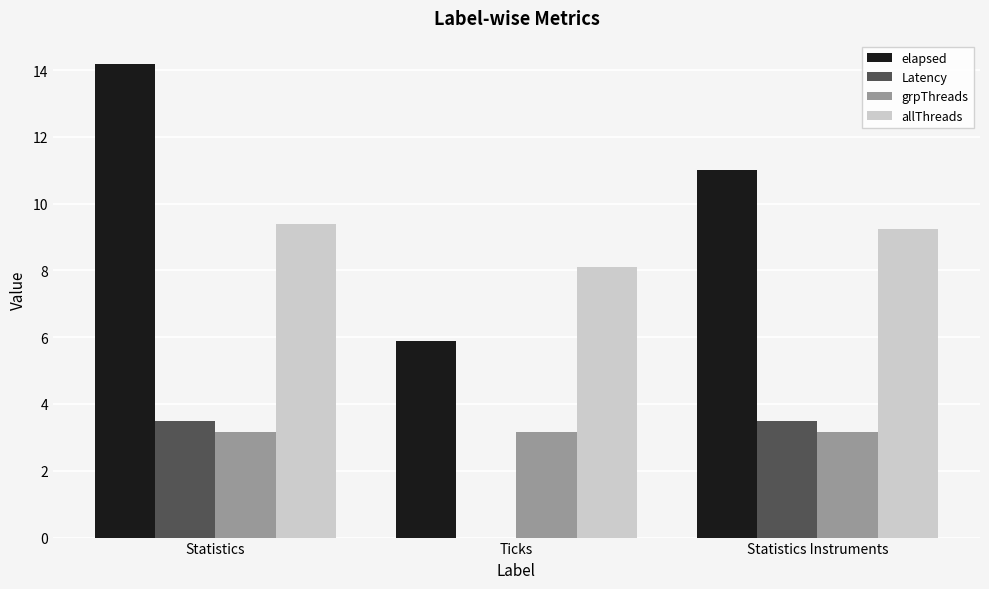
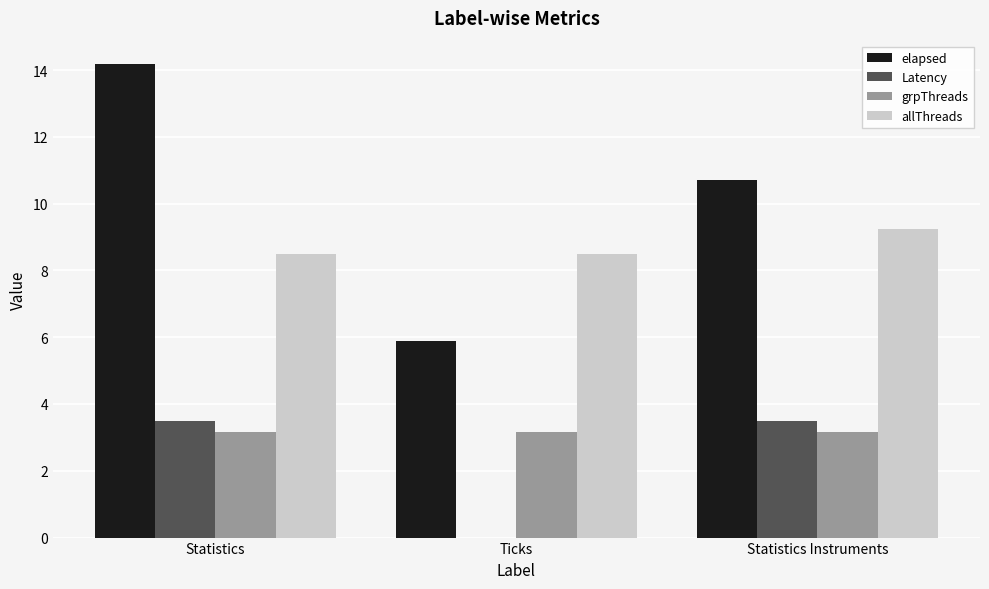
  {
    "elapsed": {
      "Statistics": 14.2,
      "Ticks": 5.9,
-     "Statistics Instruments": 11.0
+     "Statistics Instruments": 10.7
    },
    "Latency": {
      "Statistics": 3.5,
      "Ticks": 0.0,
      "Statistics Instruments": 3.5
    },
    "grpThreads": {
      "Statistics": 3.2,
      "Ticks": 3.2,
      "Statistics Instruments": 3.2
    },
    "allThreads": {
-     "Statistics": 9.4,
-     "Ticks": 8.1,
+     "Statistics": 8.5,
+     "Ticks": 8.5,
      "Statistics Instruments": 9.2
    }
  }
